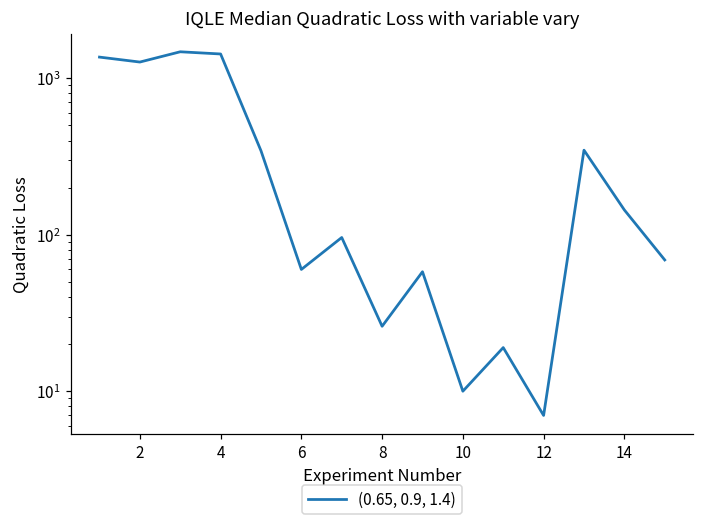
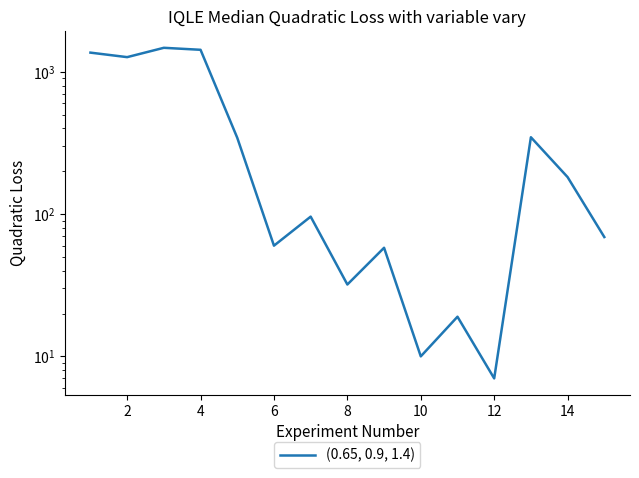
  {
    "2": 1300,
    "4": 1400,
    "6": 60,
-   "8": 26,
+   "8": 32,
    "10": 10,
    "12": 7,
-   "14": 140
+   "14": 180
  }
